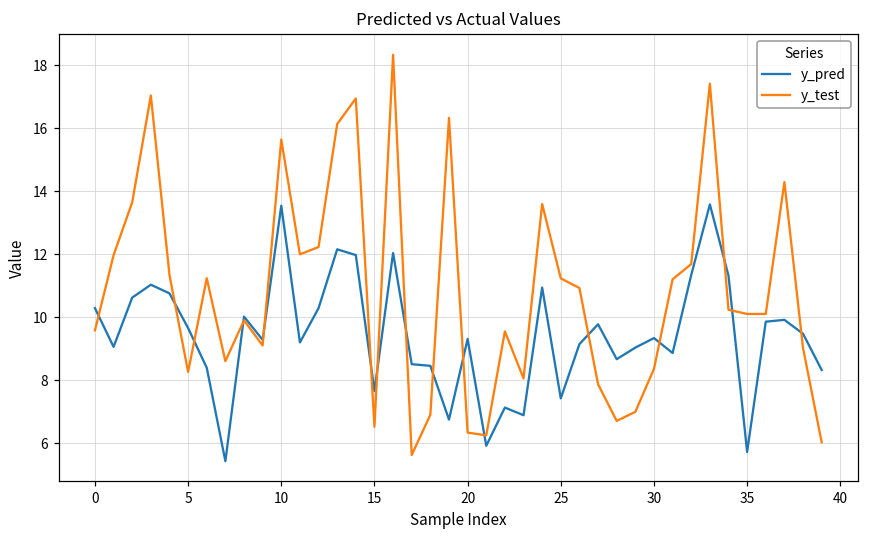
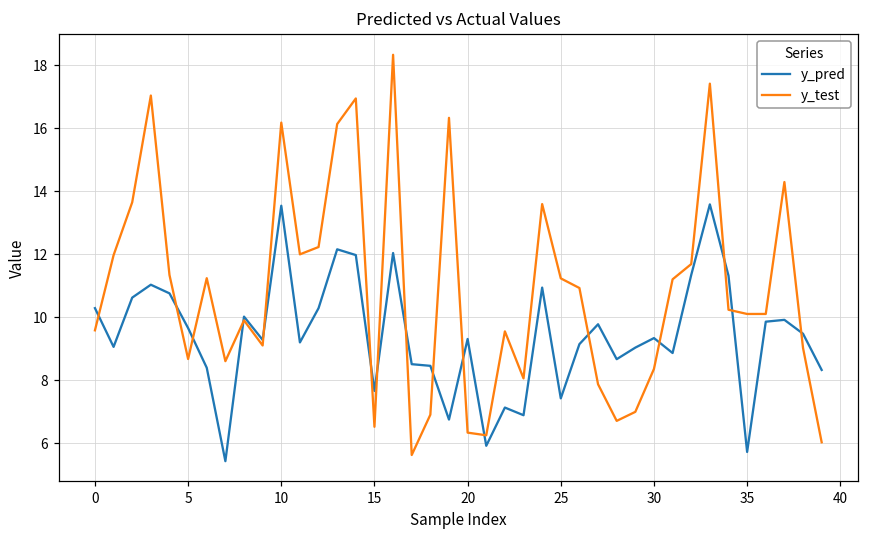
  {
    "y_pred": {
      "0": 10.3,
      "5": 9.7,
      "10": 13.5,
      "15": 7.7,
      "20": 9.3,
      "25": 7.4,
      "30": 9.3,
      "35": 5.7
    },
    "y_test": {
      "0": 9.6,
-     "5": 8.3,
-     "10": 15.6,
+     "5": 8.7,
+     "10": 16.2,
      "15": 6.5,
      "20": 6.3,
      "25": 11.2,
      "30": 8.4,
      "35": 10.1
    }
  }
